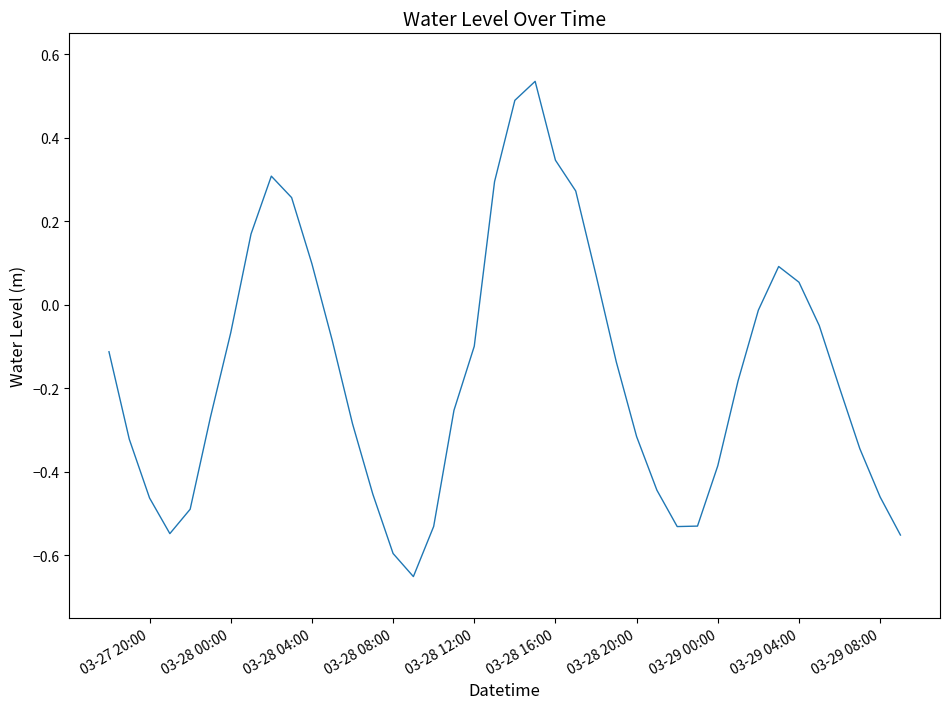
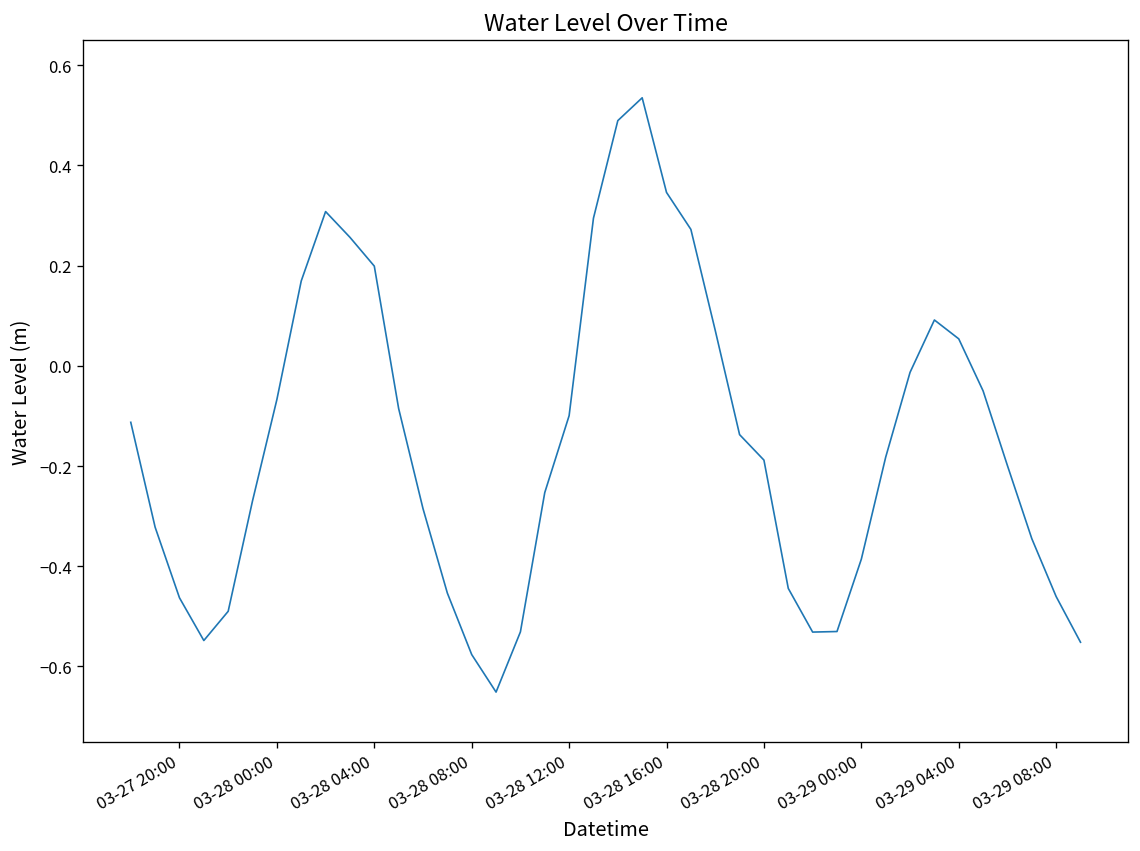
  {
    "03-27 20:00": -0.46,
    "03-28 00:00": -0.07,
-   "03-28 04:00": 0.10,
-   "03-28 08:00": -0.60,
+   "03-28 04:00": 0.20,
+   "03-28 08:00": -0.58,
    "03-28 12:00": -0.10,
    "03-28 16:00": 0.35,
-   "03-28 20:00": -0.32,
+   "03-28 20:00": -0.19,
    "03-29 00:00": -0.39,
    "03-29 04:00": 0.05,
    "03-29 08:00": -0.46
  }
